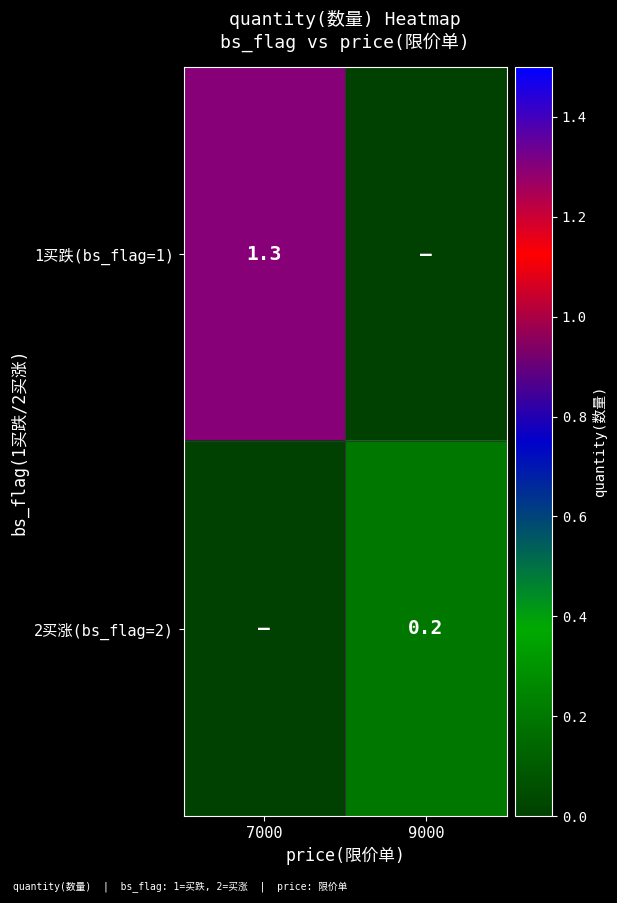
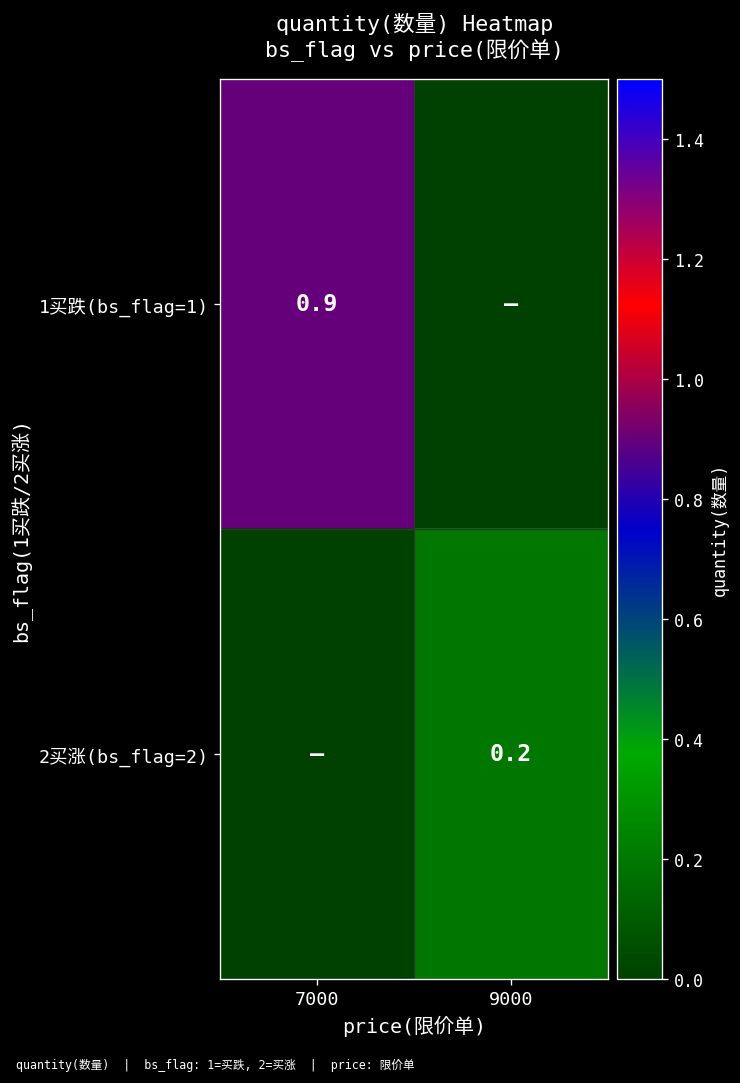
  {
    "1买跌(bs_flag=1)": {
-     "7000": 1.3
+     "7000": 0.9
    },
    "2买涨(bs_flag=2)": {
      "9000": 0.2
    }
  }
